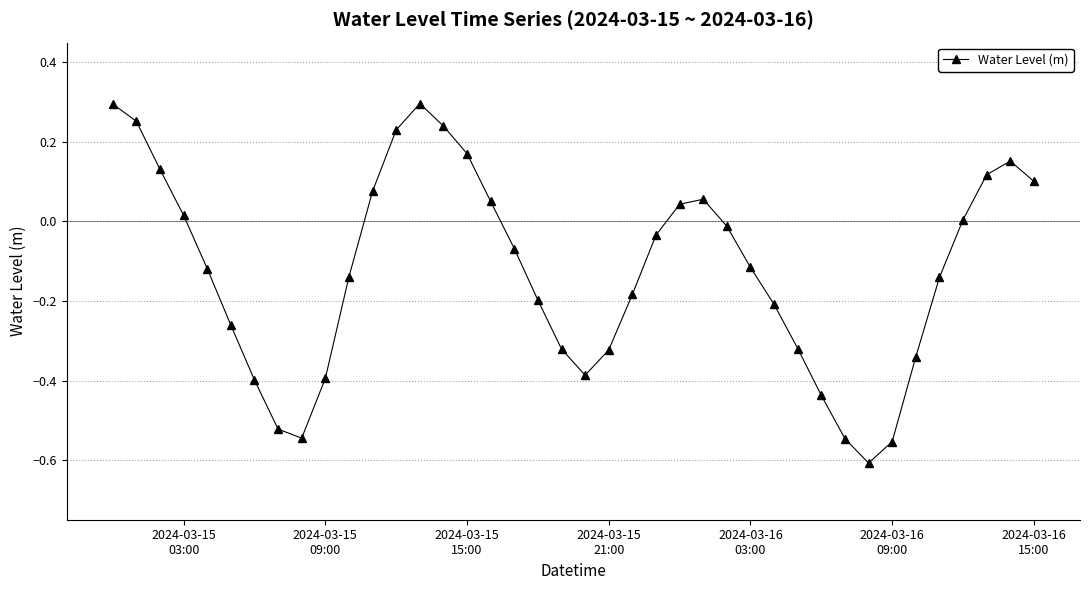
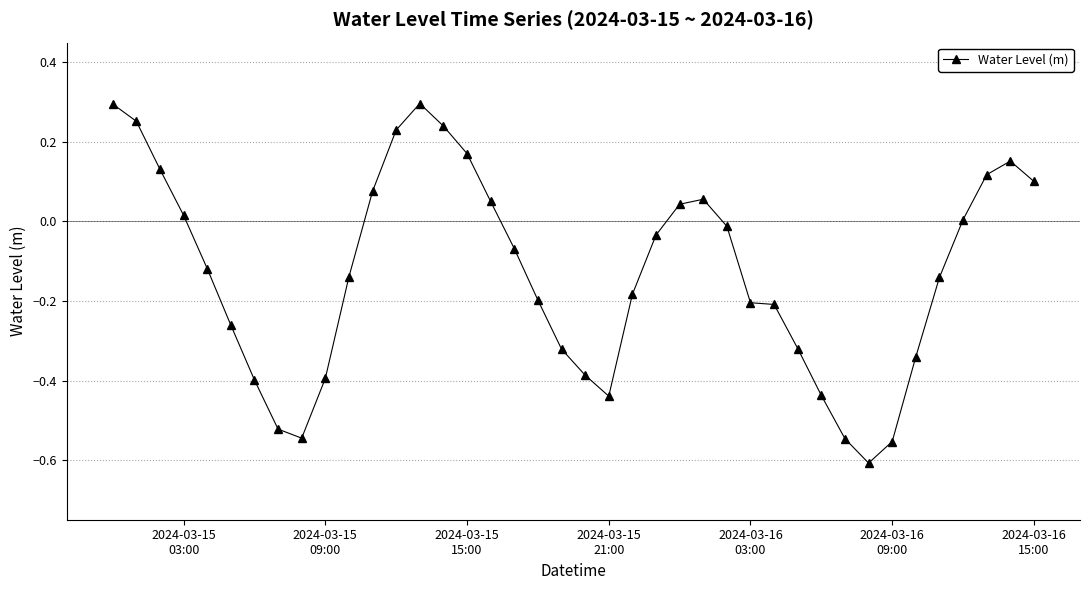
  {
    "2024-03-15 03:00": 0.02,
    "2024-03-15 09:00": -0.39,
    "2024-03-15 15:00": 0.17,
-   "2024-03-15 21:00": -0.32,
-   "2024-03-16 03:00": -0.12,
+   "2024-03-15 21:00": -0.44,
+   "2024-03-16 03:00": -0.20,
    "2024-03-16 09:00": -0.55,
    "2024-03-16 15:00": 0.10
  }
